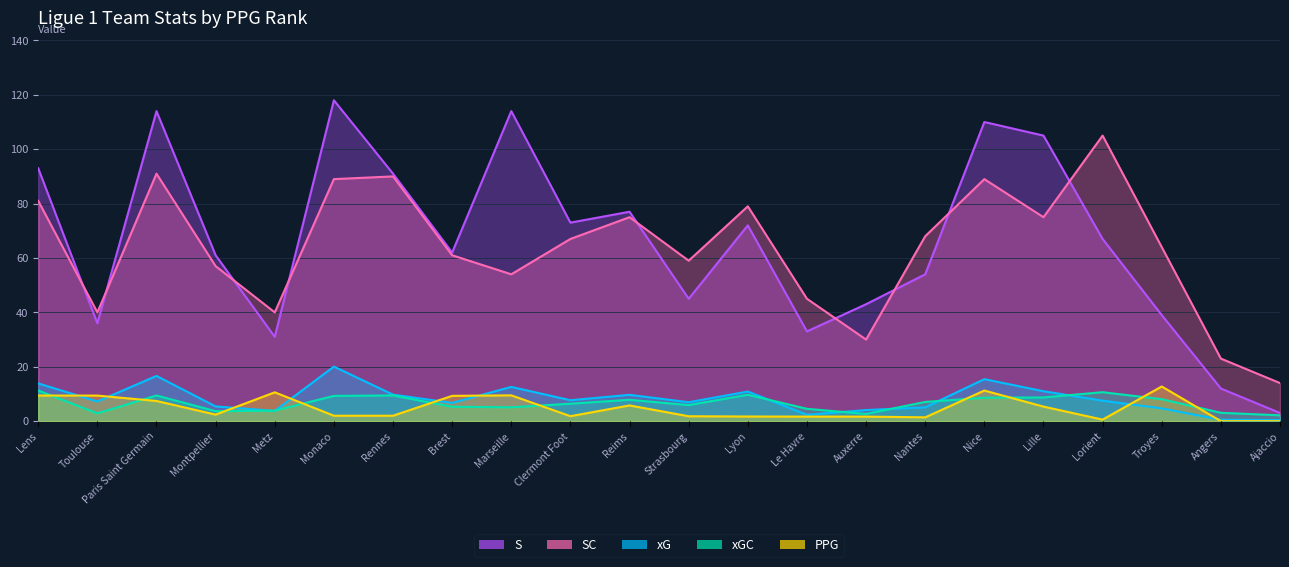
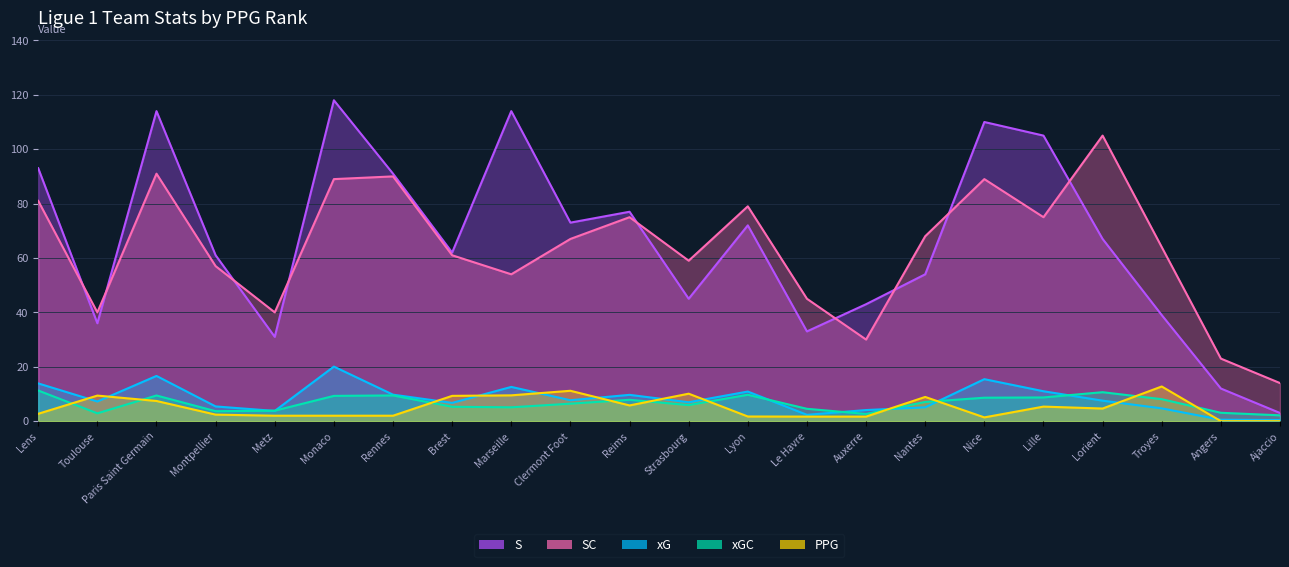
  {
    "PPG": {
-     "Lens": 9,
+     "Lens": 3,
      "Toulouse": 9,
      "Paris Saint Germain": 7,
      "Montpellier": 2,
-     "Metz": 11,
+     "Metz": 2,
      "Monaco": 2,
      "Rennes": 2,
      "Brest": 9,
      "Marseille": 9,
-     "Clermont Foot": 2,
+     "Clermont Foot": 11,
      "Reims": 6,
-     "Strasbourg": 2,
+     "Strasbourg": 10,
      "Lyon": 2,
      "Auxerre": 2,
-     "Nantes": 1,
-     "Nice": 11,
+     "Nantes": 9,
+     "Nice": 1,
      "Lille": 5,
-     "Lorient": 1,
+     "Lorient": 5,
      "Troyes": 13
    }
  }
